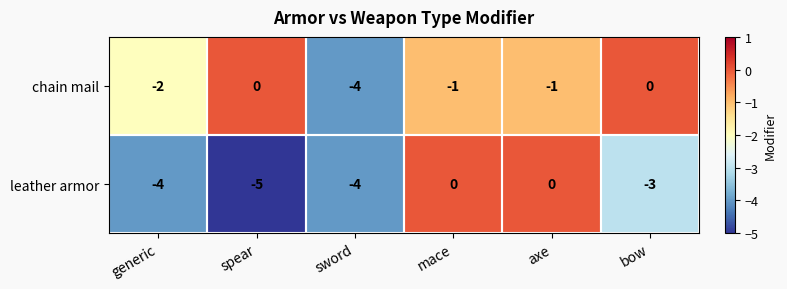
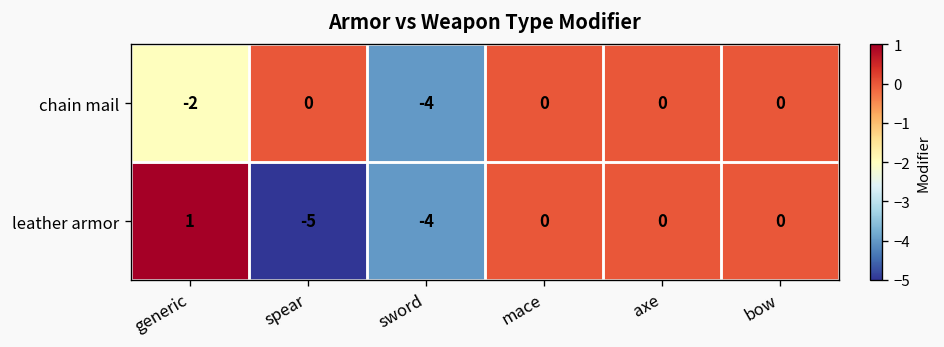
  {
    "chain mail": {
      "generic": -2,
      "spear": 0,
      "sword": -4,
-     "mace": -1,
-     "axe": -1,
+     "mace": 0,
+     "axe": 0,
      "bow": 0
    },
    "leather armor": {
-     "generic": -4,
+     "generic": 1,
      "spear": -5,
      "sword": -4,
      "mace": 0,
      "axe": 0,
-     "bow": -3
+     "bow": 0
    }
  }
